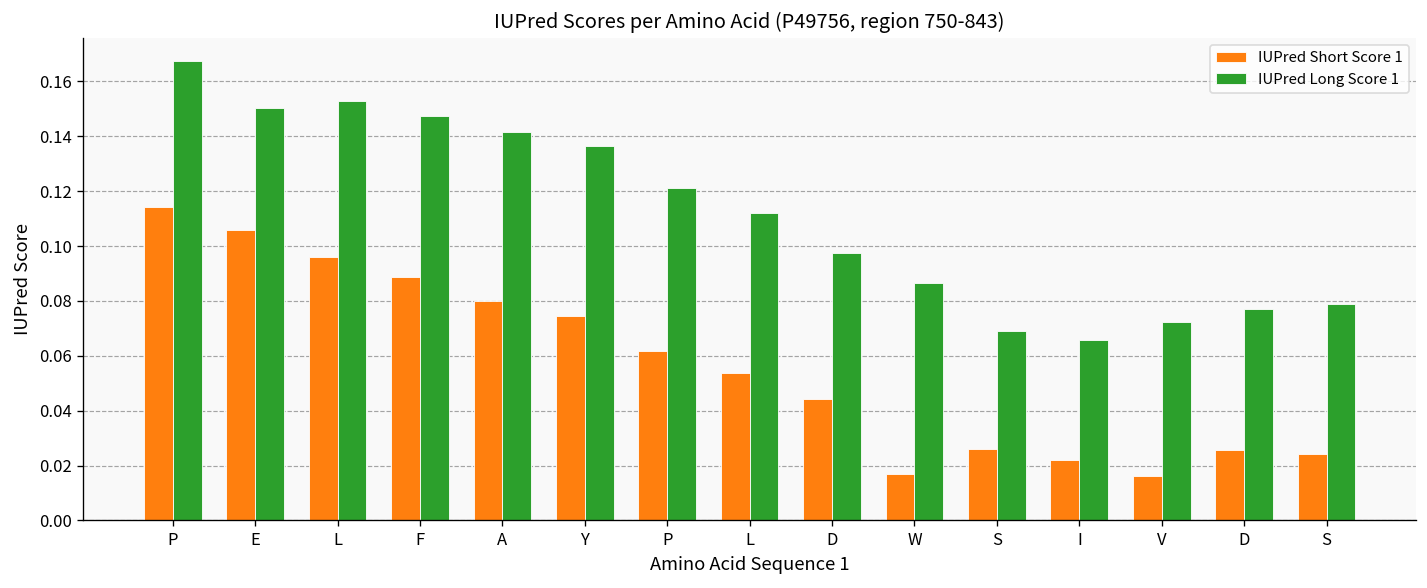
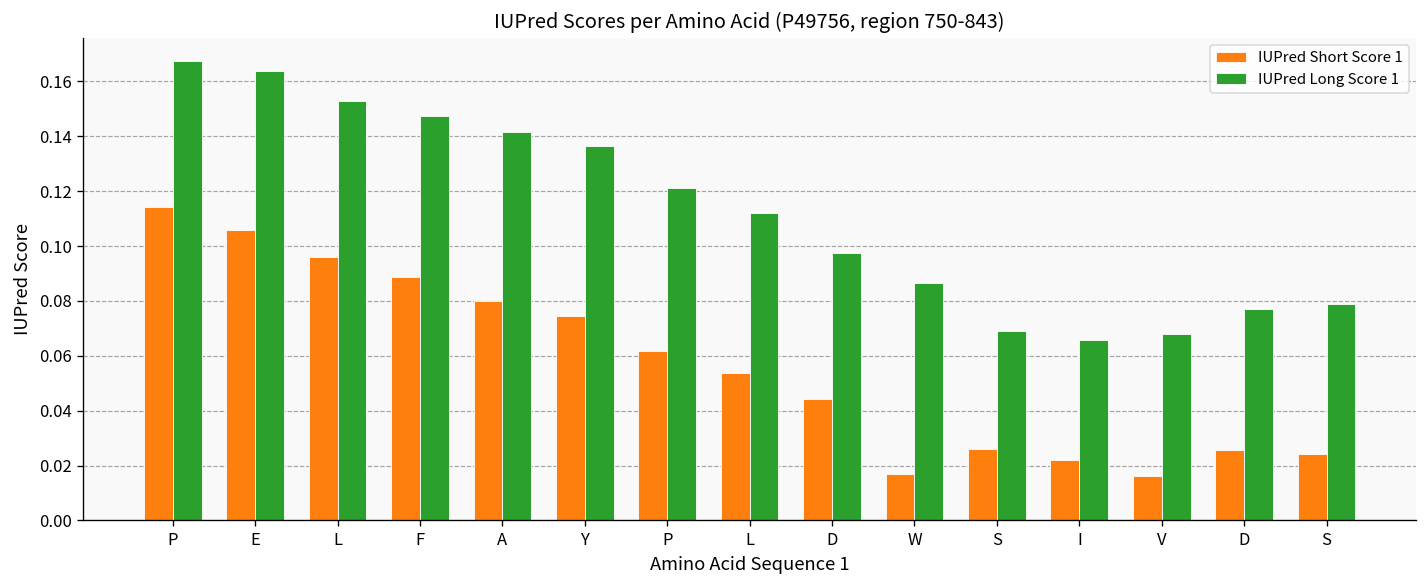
  {
    "IUPred Short Score 1": {
      "E": 0.106,
      "F": 0.089,
      "A": 0.080,
      "Y": 0.075,
      "W": 0.017,
      "I": 0.022,
      "V": 0.016
    },
    "IUPred Long Score 1": {
-     "E": 0.150,
+     "E": 0.164,
      "F": 0.147,
      "A": 0.142,
      "Y": 0.137,
      "W": 0.087,
      "I": 0.066,
-     "V": 0.072
+     "V": 0.068
    }
  }
